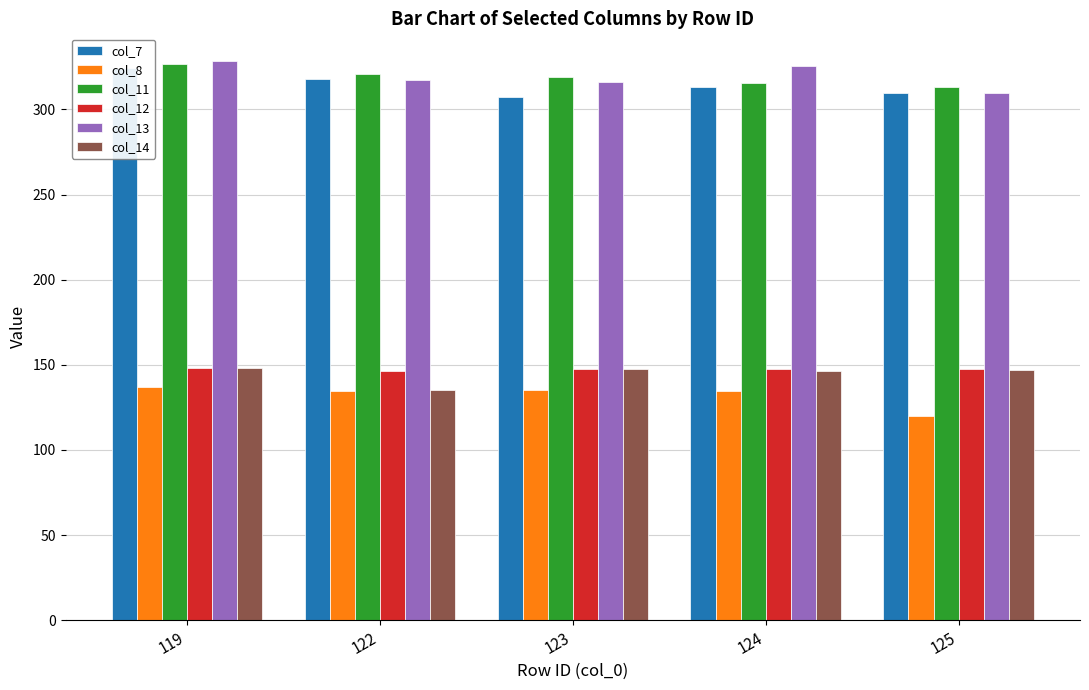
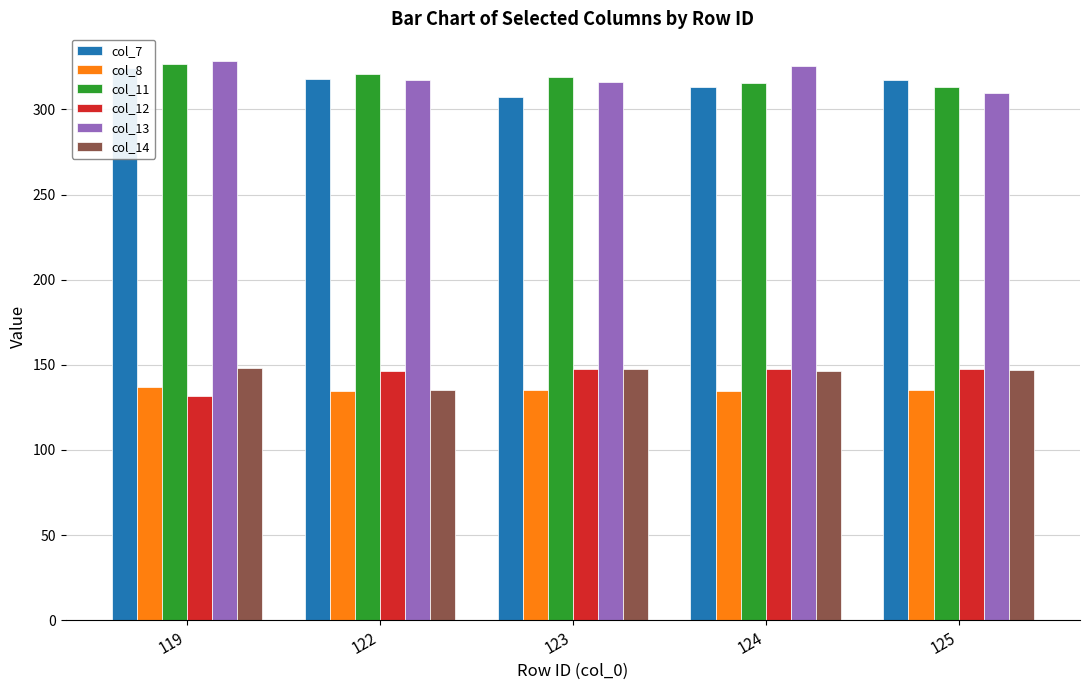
  {
    "col_7": {
      "122": 318,
      "123": 307,
      "124": 313,
-     "125": 310
+     "125": 317
    },
    "col_8": {
      "119": 137,
      "122": 134,
      "123": 135,
      "124": 135,
-     "125": 120
+     "125": 135
    },
    "col_11": {
      "119": 327,
      "122": 321,
      "123": 319,
      "124": 315,
      "125": 313
    },
    "col_12": {
-     "119": 148,
+     "119": 132,
      "122": 146,
      "123": 148,
      "124": 147,
      "125": 147
    },
    "col_13": {
      "119": 328,
      "122": 318,
      "123": 316,
      "124": 325,
      "125": 310
    },
    "col_14": {
      "119": 148,
      "122": 135,
      "123": 147,
      "124": 147,
      "125": 147
    }
  }
